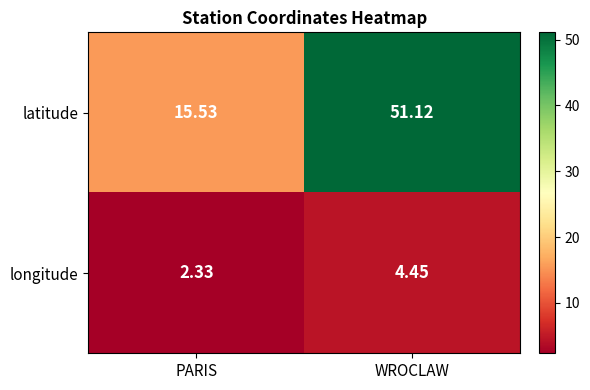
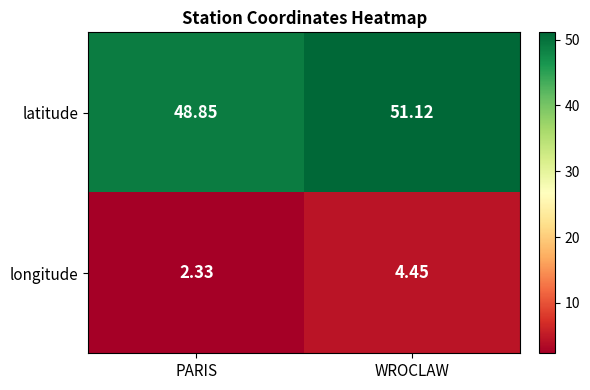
  {
    "latitude": {
-     "PARIS": 15.53,
+     "PARIS": 48.85,
      "WROCLAW": 51.12
    },
    "longitude": {
      "PARIS": 2.33,
      "WROCLAW": 4.45
    }
  }
